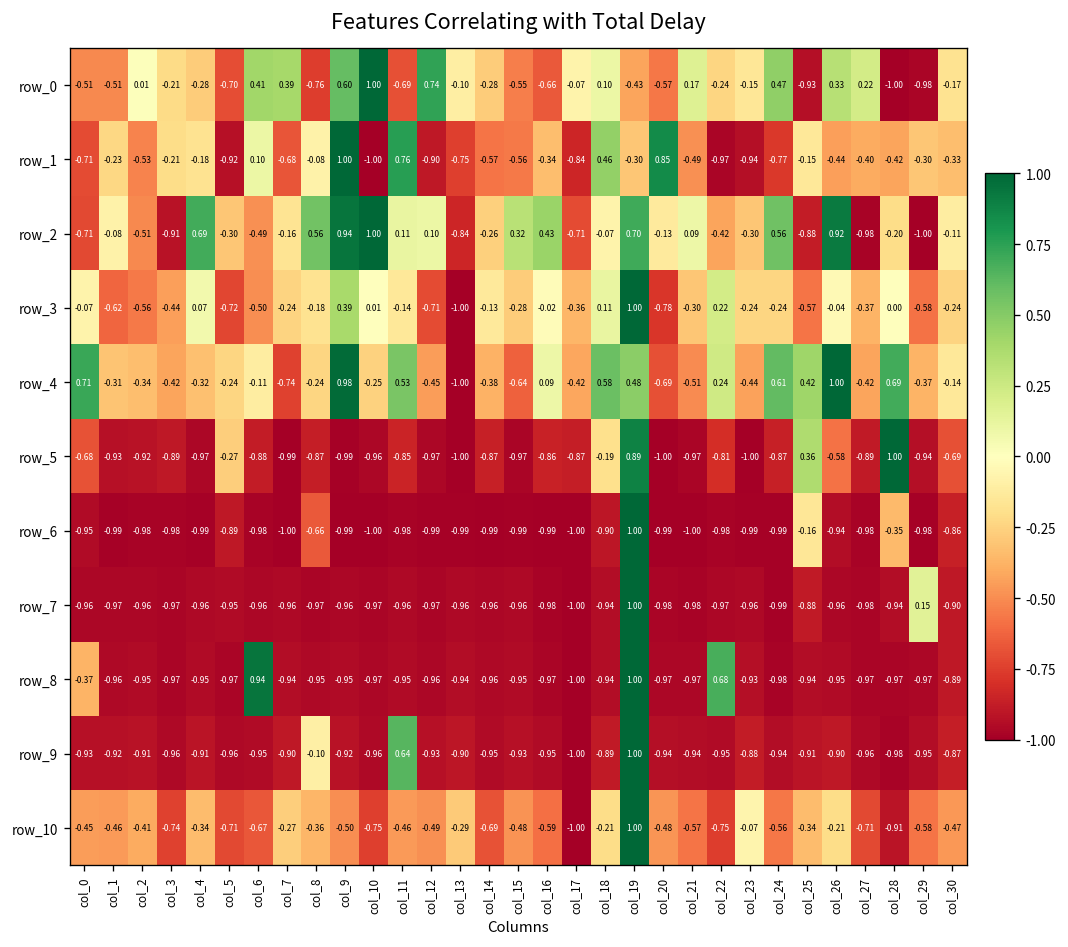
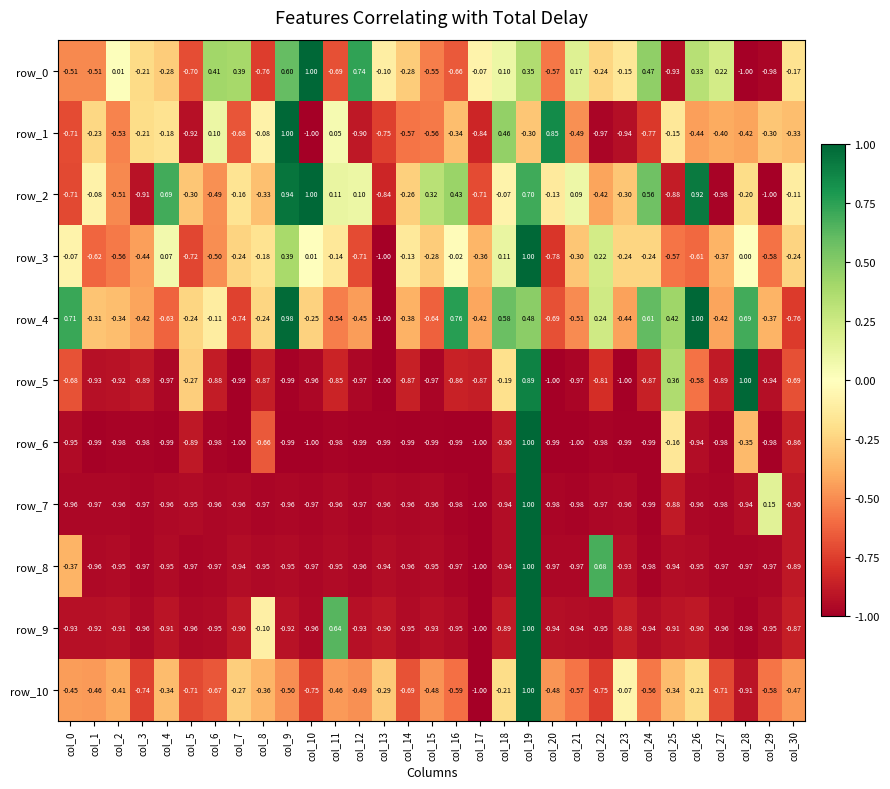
  {
    "row_0": {
      "col_0": -0.51,
      "col_1": -0.51,
      "col_2": 0.01,
      "col_3": -0.21,
      "col_4": -0.28,
      "col_5": -0.70,
      "col_6": 0.41,
      "col_7": 0.39,
      "col_8": -0.76,
      "col_9": 0.60,
      "col_10": 1.00,
      "col_11": -0.69,
      "col_12": 0.74,
      "col_13": -0.10,
      "col_14": -0.28,
      "col_15": -0.55,
      "col_16": -0.66,
      "col_17": -0.07,
      "col_18": 0.10,
-     "col_19": -0.43,
+     "col_19": 0.35,
      "col_20": -0.57,
      "col_21": 0.17,
      "col_22": -0.24,
      "col_23": -0.15,
      "col_24": 0.47,
      "col_25": -0.93,
      "col_26": 0.33,
      "col_27": 0.22,
      "col_28": -1.00,
      "col_29": -0.98,
      "col_30": -0.17
    },
    "row_1": {
      "col_0": -0.71,
      "col_1": -0.23,
      "col_2": -0.53,
      "col_3": -0.21,
      "col_4": -0.18,
      "col_5": -0.92,
      "col_6": 0.10,
      "col_7": -0.68,
      "col_8": -0.08,
      "col_9": 1.00,
      "col_10": -1.00,
-     "col_11": 0.76,
+     "col_11": 0.05,
      "col_12": -0.90,
      "col_13": -0.75,
      "col_14": -0.57,
      "col_15": -0.56,
      "col_16": -0.34,
      "col_17": -0.84,
      "col_18": 0.46,
      "col_19": -0.30,
      "col_20": 0.85,
      "col_21": -0.49,
      "col_22": -0.97,
      "col_23": -0.94,
      "col_24": -0.77,
      "col_25": -0.15,
      "col_26": -0.44,
      "col_27": -0.40,
      "col_28": -0.42,
      "col_29": -0.30,
      "col_30": -0.33
    },
    "row_2": {
      "col_0": -0.71,
      "col_1": -0.08,
      "col_2": -0.51,
      "col_3": -0.91,
      "col_4": 0.69,
      "col_5": -0.30,
      "col_6": -0.49,
      "col_7": -0.16,
-     "col_8": 0.56,
+     "col_8": -0.33,
      "col_9": 0.94,
      "col_10": 1.00,
      "col_11": 0.11,
      "col_12": 0.10,
      "col_13": -0.84,
      "col_14": -0.26,
      "col_15": 0.32,
      "col_16": 0.43,
      "col_17": -0.71,
      "col_18": -0.07,
      "col_19": 0.70,
      "col_20": -0.13,
      "col_21": 0.09,
      "col_22": -0.42,
      "col_23": -0.30,
      "col_24": 0.56,
      "col_25": -0.88,
      "col_26": 0.92,
      "col_27": -0.98,
      "col_28": -0.20,
      "col_29": -1.00,
      "col_30": -0.11
    },
    "row_3": {
      "col_0": -0.07,
      "col_1": -0.62,
      "col_2": -0.56,
      "col_3": -0.44,
      "col_4": 0.07,
      "col_5": -0.72,
      "col_6": -0.50,
      "col_7": -0.24,
      "col_8": -0.18,
      "col_9": 0.39,
      "col_10": 0.01,
      "col_11": -0.14,
      "col_12": -0.71,
      "col_13": -1.00,
      "col_14": -0.13,
      "col_15": -0.28,
      "col_16": -0.02,
      "col_17": -0.36,
      "col_18": 0.11,
      "col_19": 1.00,
      "col_20": -0.78,
      "col_21": -0.30,
      "col_22": 0.22,
      "col_23": -0.24,
      "col_24": -0.24,
      "col_25": -0.57,
-     "col_26": -0.04,
+     "col_26": -0.61,
      "col_27": -0.37,
      "col_28": 0.00,
      "col_29": -0.58,
      "col_30": -0.24
    },
    "row_4": {
      "col_0": 0.71,
      "col_1": -0.31,
      "col_2": -0.34,
      "col_3": -0.42,
-     "col_4": -0.32,
+     "col_4": -0.63,
      "col_5": -0.24,
      "col_6": -0.11,
      "col_7": -0.74,
      "col_8": -0.24,
      "col_9": 0.98,
      "col_10": -0.25,
-     "col_11": 0.53,
+     "col_11": -0.54,
      "col_12": -0.45,
      "col_13": -1.00,
      "col_14": -0.38,
      "col_15": -0.64,
-     "col_16": 0.09,
+     "col_16": 0.76,
      "col_17": -0.42,
      "col_18": 0.58,
      "col_19": 0.48,
      "col_20": -0.69,
      "col_21": -0.51,
      "col_22": 0.24,
      "col_23": -0.44,
      "col_24": 0.61,
      "col_25": 0.42,
      "col_26": 1.00,
      "col_27": -0.42,
      "col_28": 0.69,
      "col_29": -0.37,
-     "col_30": -0.14
+     "col_30": -0.76
    },
    "row_8": {
      "col_0": -0.37,
      "col_1": -0.96,
      "col_2": -0.95,
      "col_3": -0.97,
      "col_4": -0.95,
      "col_5": -0.97,
-     "col_6": 0.94,
+     "col_6": -0.97,
      "col_7": -0.94,
      "col_8": -0.95,
      "col_9": -0.95,
      "col_10": -0.97,
      "col_11": -0.95,
      "col_12": -0.96,
      "col_13": -0.94,
      "col_14": -0.96,
      "col_15": -0.95,
      "col_16": -0.97,
      "col_17": -1.00,
      "col_18": -0.94,
      "col_19": 1.00,
      "col_20": -0.97,
      "col_21": -0.97,
      "col_22": 0.68,
      "col_23": -0.93,
      "col_24": -0.98,
      "col_25": -0.94,
      "col_26": -0.95,
      "col_27": -0.97,
      "col_28": -0.97,
      "col_29": -0.97,
      "col_30": -0.89
    }
  }
